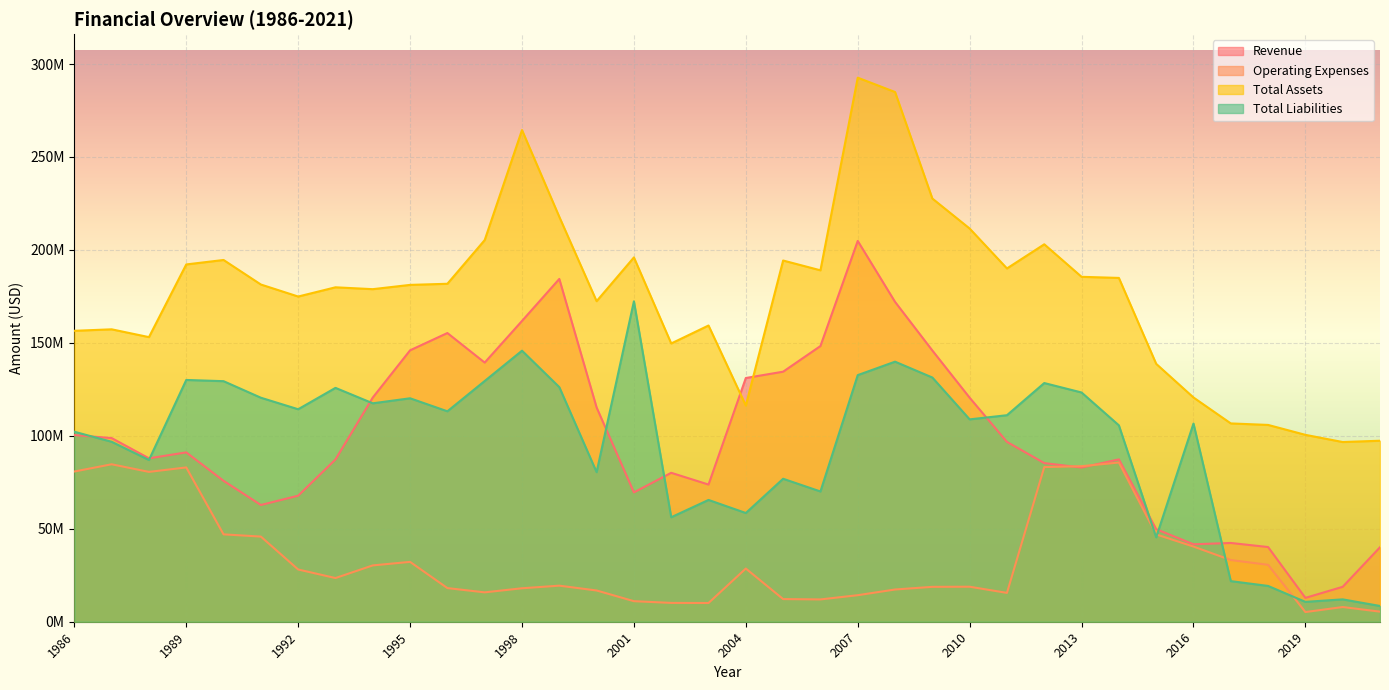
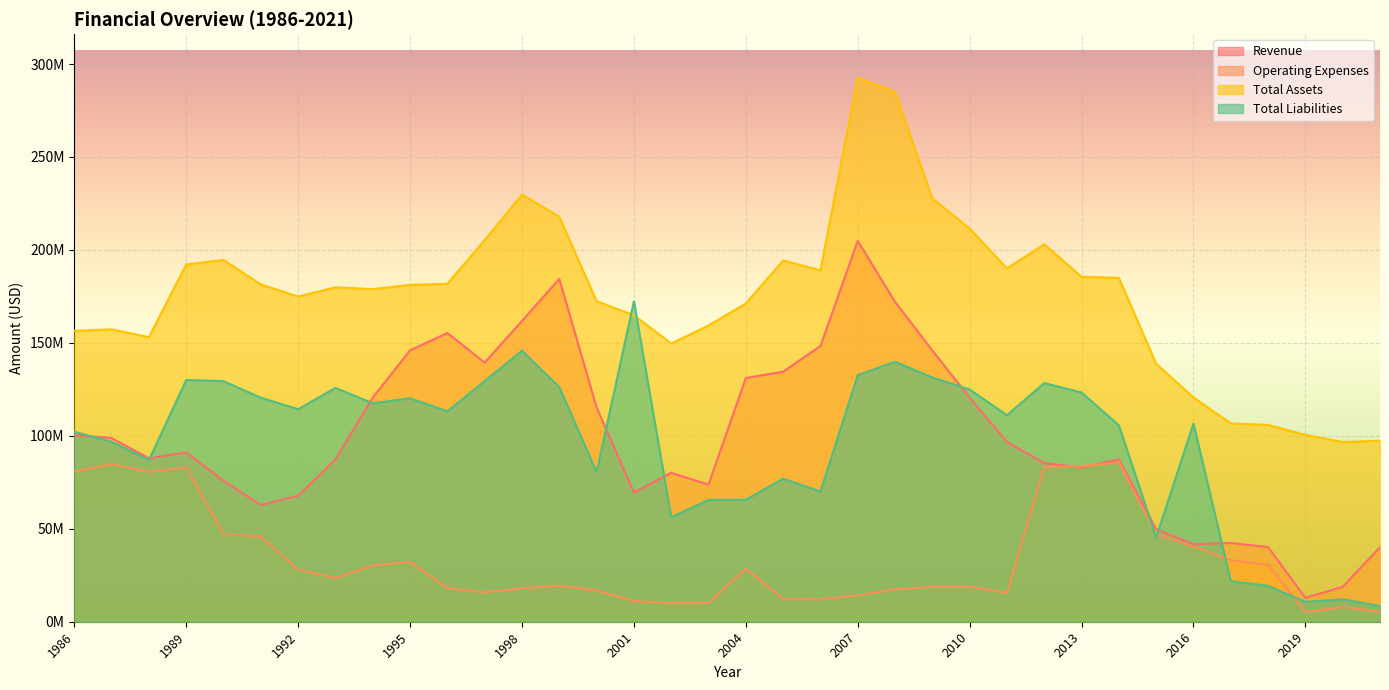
  {
    "Total Assets": {
      "1986": 157000000,
      "1989": 192000000,
      "1992": 175000000,
      "1995": 181000000,
-     "1998": 264000000,
-     "2001": 196000000,
-     "2004": 116000000,
+     "1998": 230000000,
+     "2001": 165000000,
+     "2004": 171000000,
      "2007": 293000000,
      "2010": 212000000,
      "2013": 186000000,
      "2016": 121000000,
      "2019": 101000000
    },
    "Total Liabilities": {
      "1986": 102000000,
      "1989": 130000000,
      "1992": 114000000,
      "1995": 120000000,
      "1998": 146000000,
      "2001": 172000000,
-     "2004": 58000000,
+     "2004": 66000000,
      "2007": 133000000,
-     "2010": 109000000,
+     "2010": 125000000,
      "2013": 123000000,
      "2016": 107000000,
      "2019": 11000000
    }
  }
